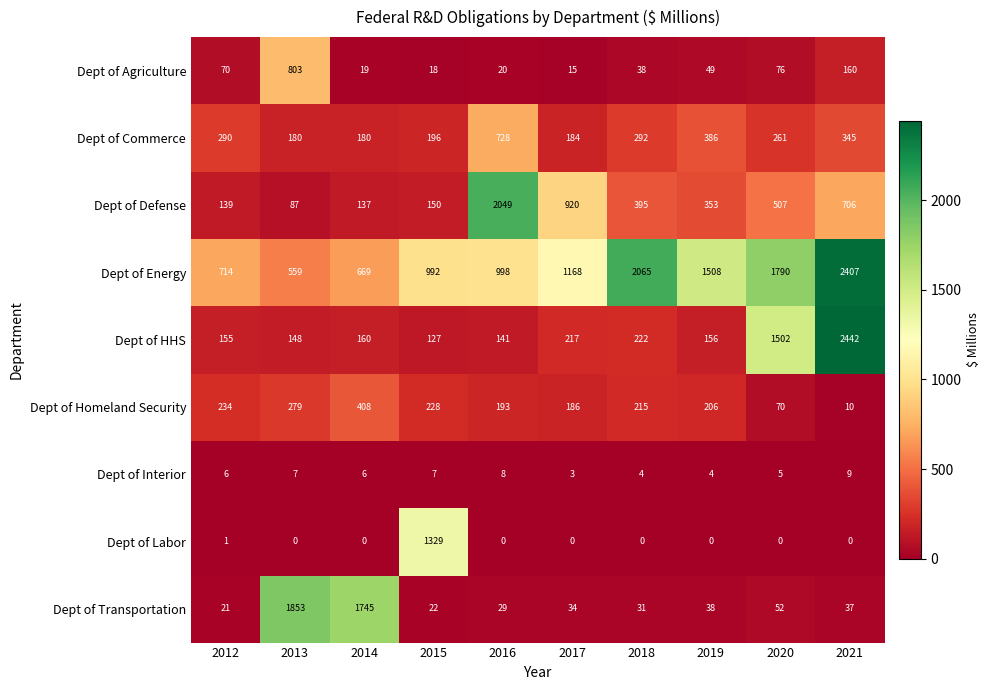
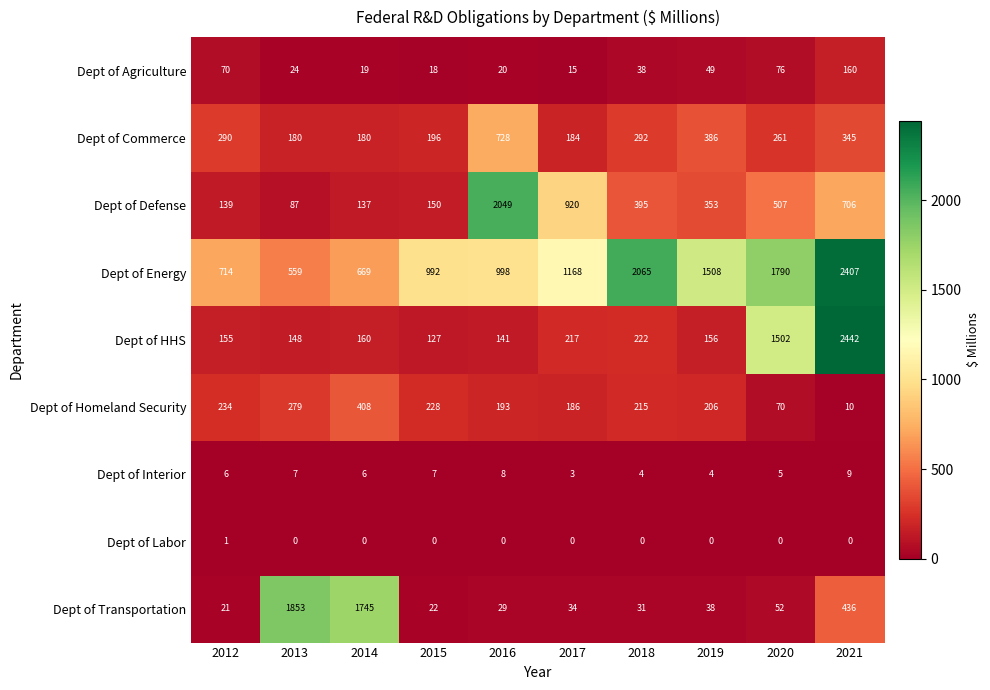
  {
    "Dept of Agriculture": {
      "2012": 70,
-     "2013": 803,
+     "2013": 24,
      "2014": 19,
      "2015": 18,
      "2016": 20,
      "2017": 15,
      "2018": 38,
      "2019": 49,
      "2020": 76,
      "2021": 160
    },
    "Dept of Commerce": {
      "2012": 290,
      "2013": 180,
      "2014": 180,
      "2015": 196,
      "2016": 728,
      "2017": 184,
      "2018": 292,
      "2019": 386,
      "2020": 261,
      "2021": 345
    },
    "Dept of Defense": {
      "2012": 139,
      "2013": 87,
      "2014": 137,
      "2015": 150,
      "2016": 2049,
      "2017": 920,
      "2018": 395,
      "2019": 353,
      "2020": 507,
      "2021": 706
    },
    "Dept of Energy": {
      "2012": 714,
      "2013": 559,
      "2014": 669,
      "2015": 992,
      "2016": 998,
      "2017": 1168,
      "2018": 2065,
      "2019": 1508,
      "2020": 1790,
      "2021": 2407
    },
    "Dept of HHS": {
      "2012": 155,
      "2013": 148,
      "2014": 160,
      "2015": 127,
      "2016": 141,
      "2017": 217,
      "2018": 222,
      "2019": 156,
      "2020": 1502,
      "2021": 2442
    },
    "Dept of Homeland Security": {
      "2012": 234,
      "2013": 279,
      "2014": 408,
      "2015": 228,
      "2016": 193,
      "2017": 186,
      "2018": 215,
      "2019": 206,
      "2020": 70,
      "2021": 10
    },
    "Dept of Interior": {
      "2012": 6,
      "2013": 7,
      "2014": 6,
      "2015": 7,
      "2016": 8,
      "2017": 3,
      "2018": 4,
      "2019": 4,
      "2020": 5,
      "2021": 9
    },
    "Dept of Labor": {
      "2012": 1,
      "2013": 0,
      "2014": 0,
-     "2015": 1329,
+     "2015": 0,
      "2016": 0,
      "2017": 0,
      "2018": 0,
      "2019": 0,
      "2020": 0,
      "2021": 0
    },
    "Dept of Transportation": {
      "2012": 21,
      "2013": 1853,
      "2014": 1745,
      "2015": 22,
      "2016": 29,
      "2017": 34,
      "2018": 31,
      "2019": 38,
      "2020": 52,
-     "2021": 37
+     "2021": 436
    }
  }
